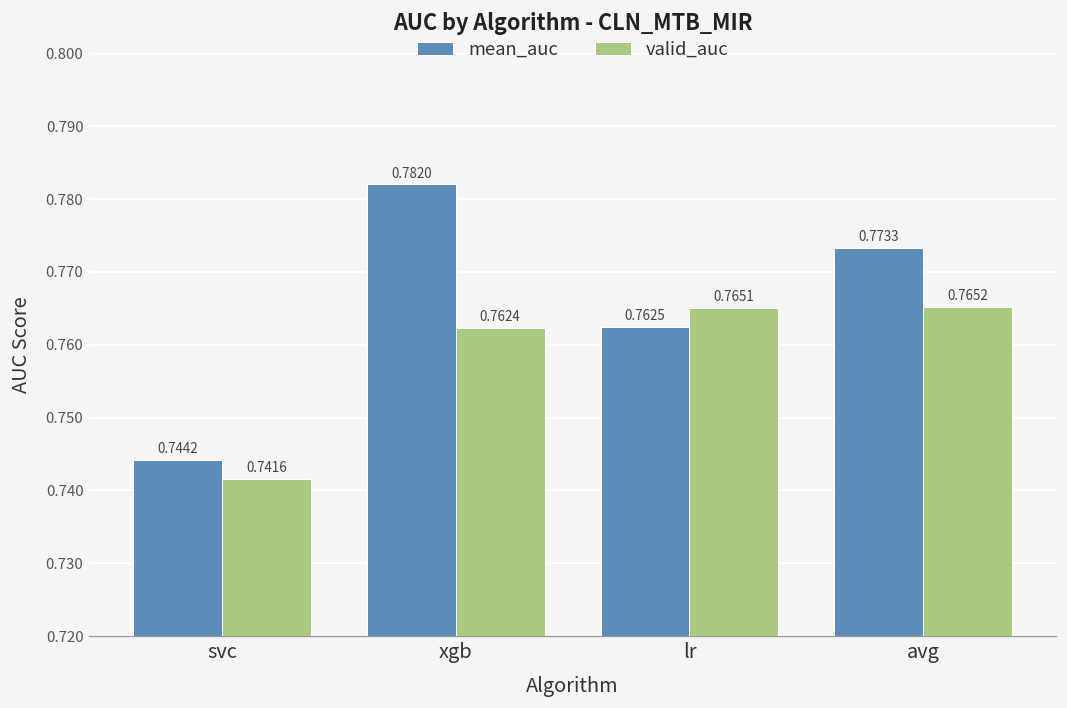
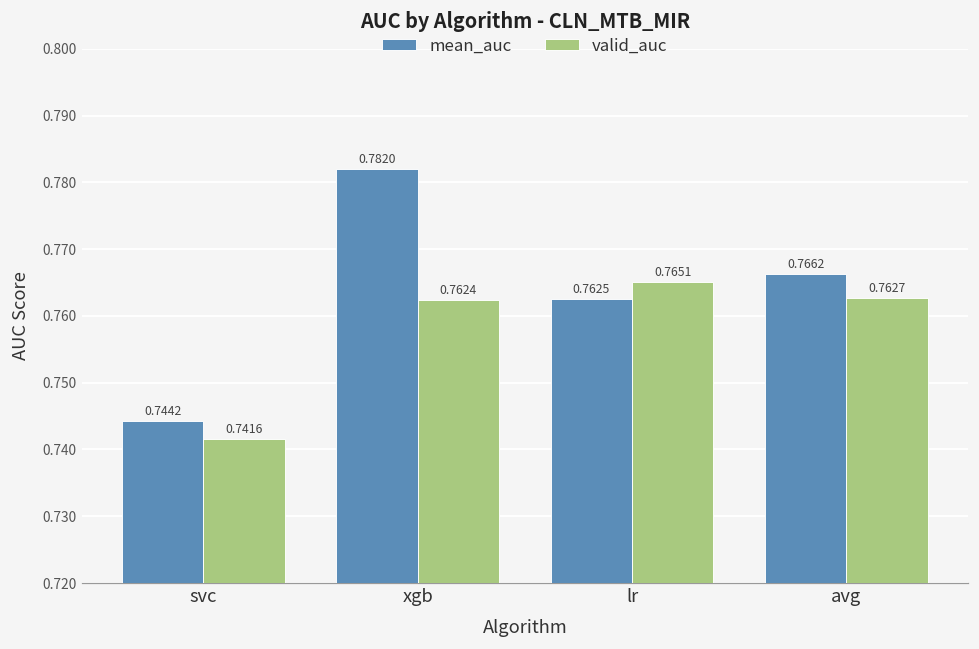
  {
    "mean_auc": {
      "svc": 0.7442,
      "xgb": 0.7820,
      "lr": 0.7625,
-     "avg": 0.7733
+     "avg": 0.7662
    },
    "valid_auc": {
      "svc": 0.7416,
      "xgb": 0.7624,
      "lr": 0.7651,
-     "avg": 0.7652
+     "avg": 0.7627
    }
  }
